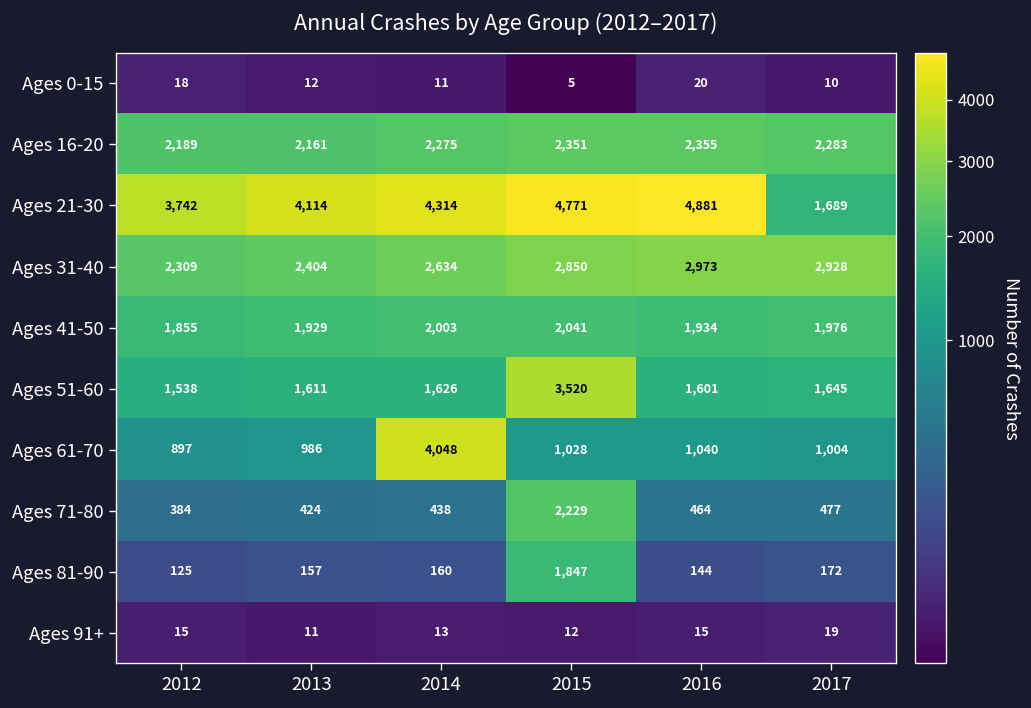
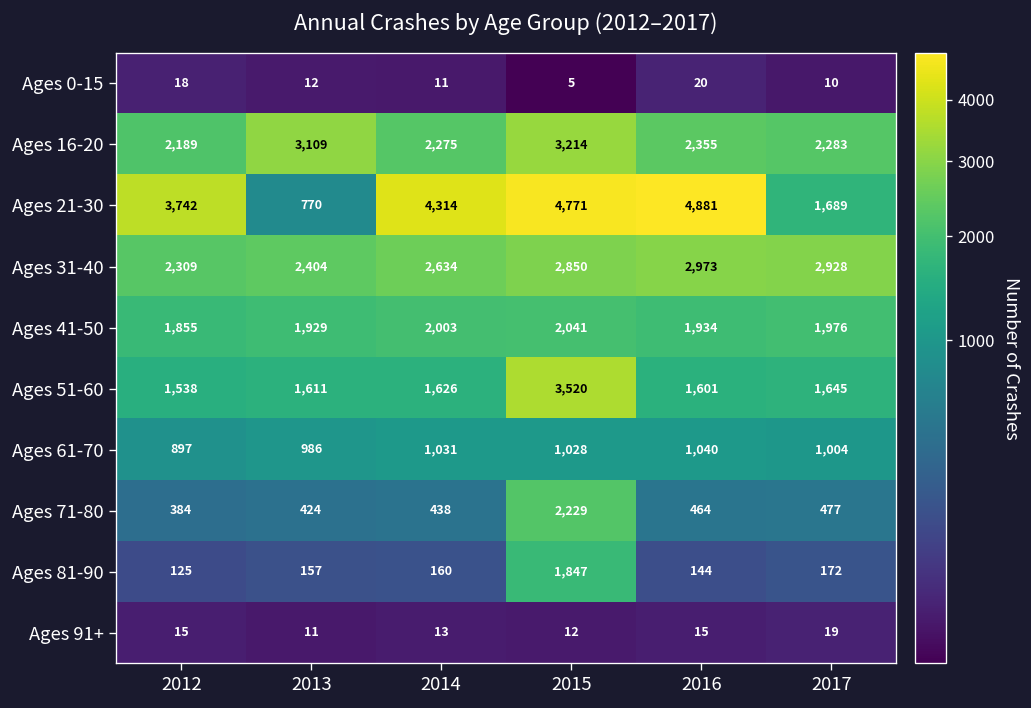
  {
    "Ages 0-15": {
      "2012": "18",
      "2013": "12",
      "2014": "11",
      "2015": "5",
      "2016": "20",
      "2017": "10"
    },
    "Ages 16-20": {
      "2012": "2,189",
-     "2013": "2,161",
+     "2013": "3,109",
      "2014": "2,275",
-     "2015": "2,351",
+     "2015": "3,214",
      "2016": "2,355",
      "2017": "2,283"
    },
    "Ages 21-30": {
      "2012": "3,742",
-     "2013": "4,114",
+     "2013": "770",
      "2014": "4,314",
      "2015": "4,771",
      "2016": "4,881",
      "2017": "1,689"
    },
    "Ages 31-40": {
      "2012": "2,309",
      "2013": "2,404",
      "2014": "2,634",
      "2015": "2,850",
      "2016": "2,973",
      "2017": "2,928"
    },
    "Ages 41-50": {
      "2012": "1,855",
      "2013": "1,929",
      "2014": "2,003",
      "2015": "2,041",
      "2016": "1,934",
      "2017": "1,976"
    },
    "Ages 51-60": {
      "2012": "1,538",
      "2013": "1,611",
      "2014": "1,626",
      "2015": "3,520",
      "2016": "1,601",
      "2017": "1,645"
    },
    "Ages 61-70": {
      "2012": "897",
      "2013": "986",
-     "2014": "4,048",
+     "2014": "1,031",
      "2015": "1,028",
      "2016": "1,040",
      "2017": "1,004"
    },
    "Ages 71-80": {
      "2012": "384",
      "2013": "424",
      "2014": "438",
      "2015": "2,229",
      "2016": "464",
      "2017": "477"
    },
    "Ages 81-90": {
      "2012": "125",
      "2013": "157",
      "2014": "160",
      "2015": "1,847",
      "2016": "144",
      "2017": "172"
    },
    "Ages 91+": {
      "2012": "15",
      "2013": "11",
      "2014": "13",
      "2015": "12",
      "2016": "15",
      "2017": "19"
    }
  }
